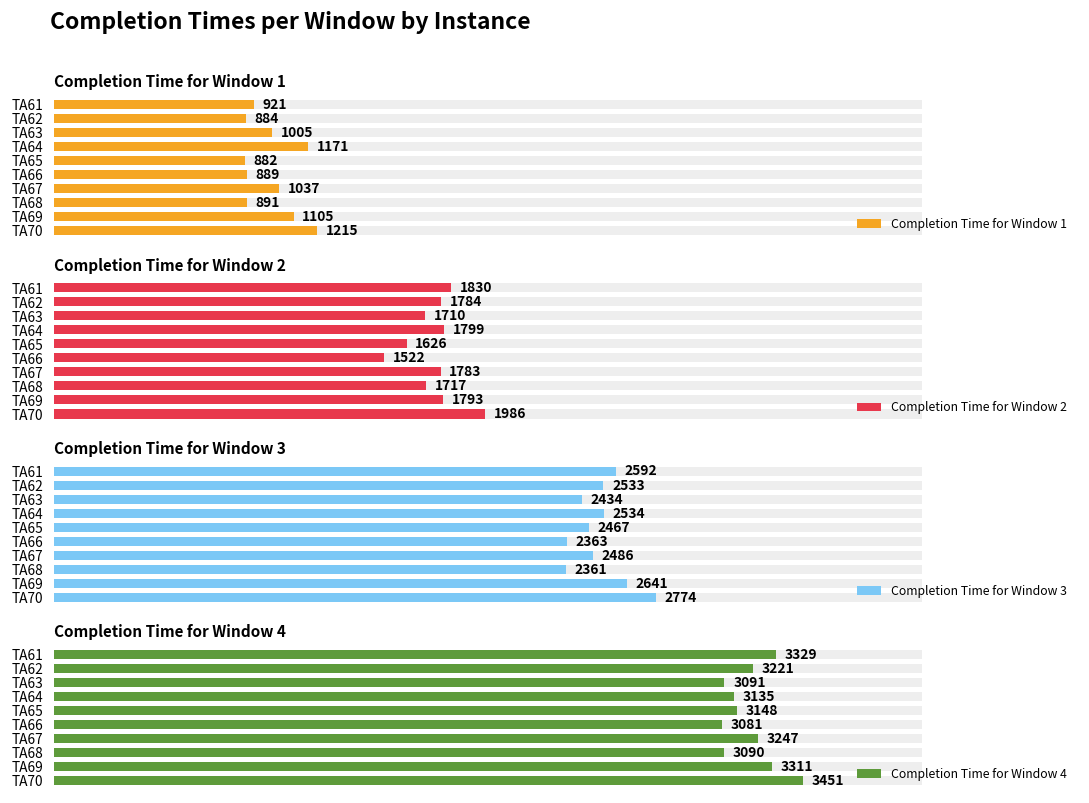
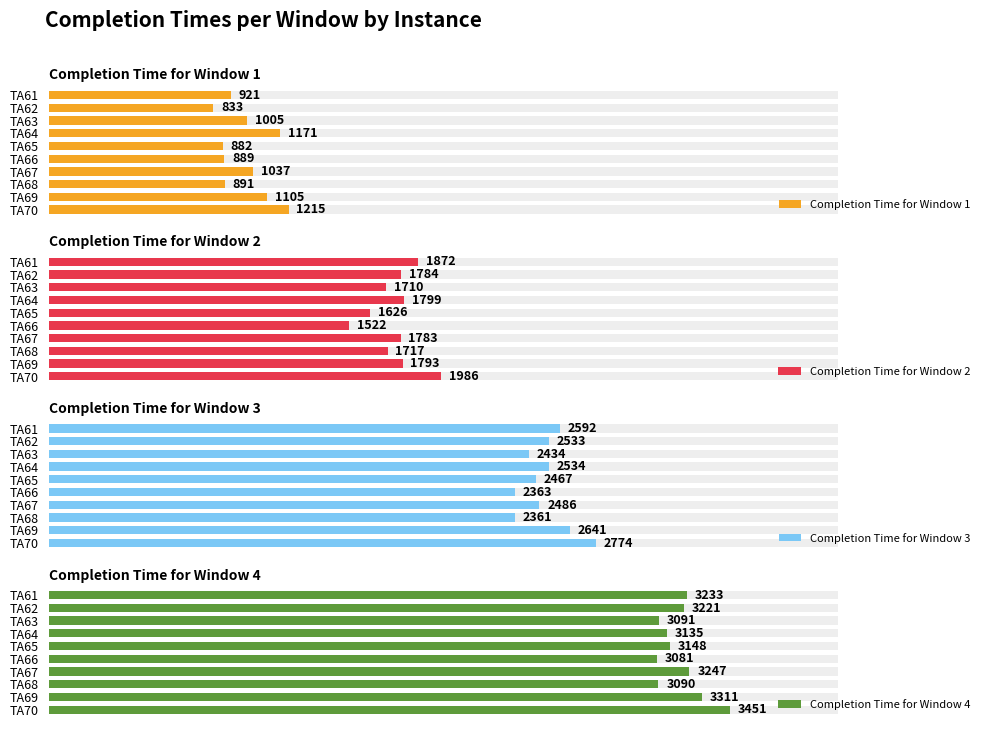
  {
    "Completion Time for Window 1": {
      "Completion Time for Window 1": {
-       "TA62": 884
+       "TA62": 833
      }
    },
    "Completion Time for Window 2": {
      "Completion Time for Window 2": {
-       "TA61": 1830
+       "TA61": 1872
      }
    },
    "Completion Time for Window 4": {
      "Completion Time for Window 4": {
-       "TA61": 3329
+       "TA61": 3233
      }
    }
  }
